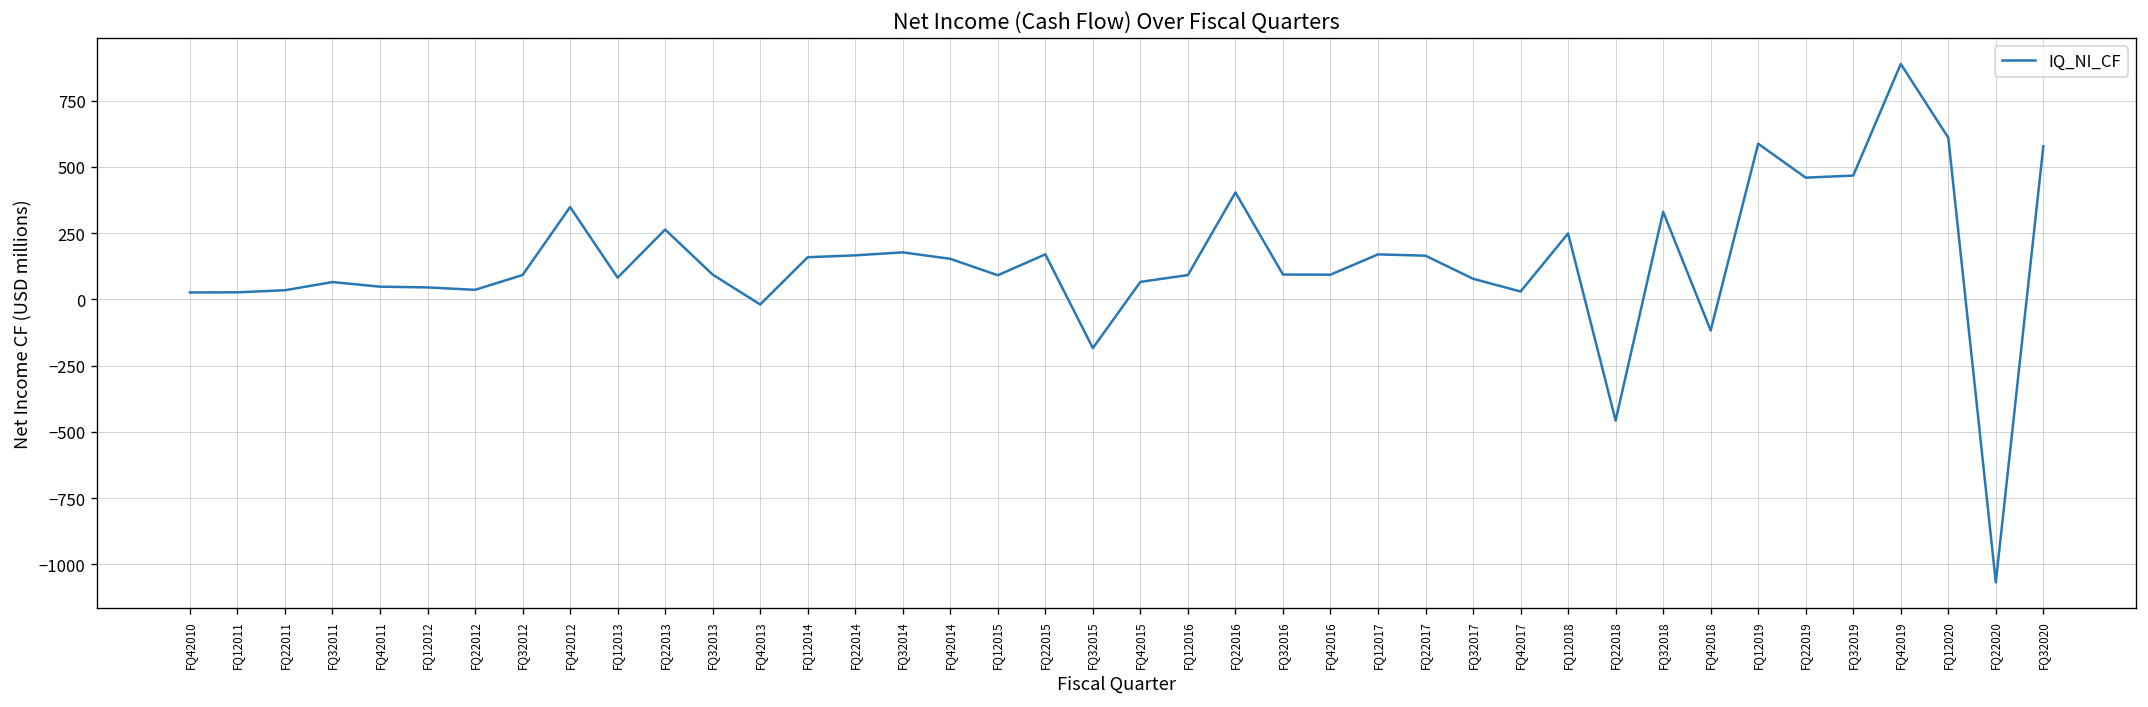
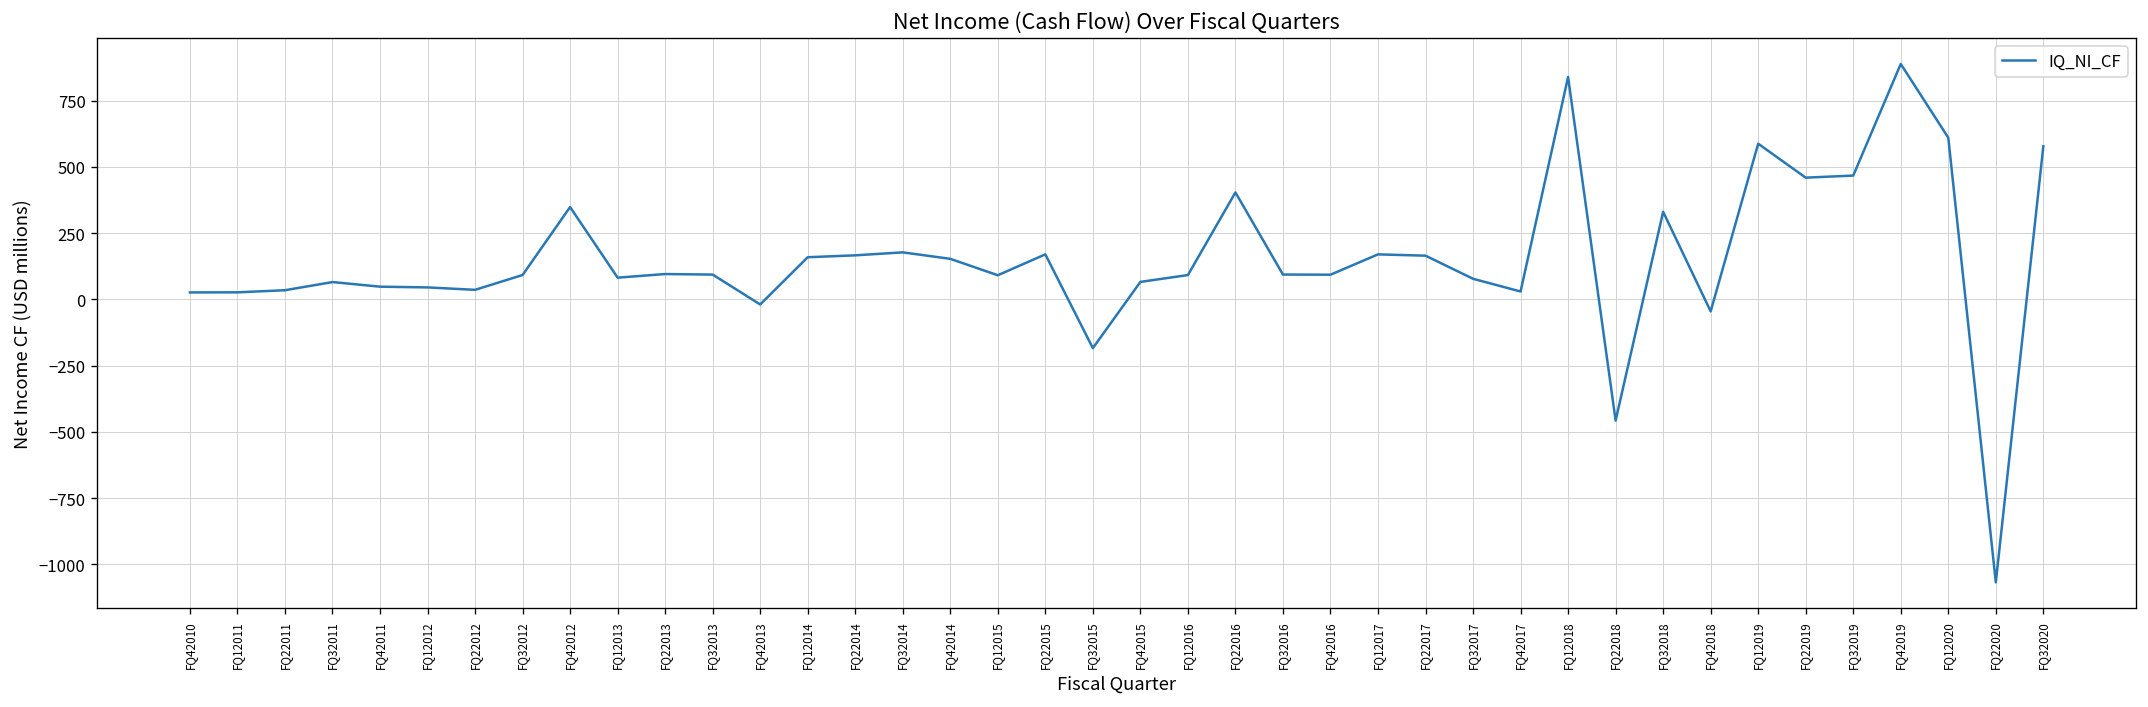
  {
    "FQ42010": 30,
    "FQ12011": 30,
    "FQ22011": 30,
    "FQ32011": 70,
    "FQ42011": 50,
    "FQ12012": 50,
    "FQ22012": 40,
    "FQ32012": 90,
    "FQ42012": 350,
    "FQ12013": 80,
-   "FQ22013": 260,
+   "FQ22013": 100,
    "FQ32013": 90,
    "FQ42013": -20,
    "FQ12014": 160,
    "FQ22014": 170,
    "FQ32014": 180,
    "FQ42014": 150,
    "FQ12015": 90,
    "FQ22015": 170,
    "FQ32015": -180,
    "FQ42015": 70,
    "FQ12016": 90,
    "FQ22016": 400,
    "FQ32016": 90,
    "FQ42016": 90,
    "FQ12017": 170,
    "FQ22017": 170,
    "FQ32017": 80,
    "FQ42017": 30,
-   "FQ12018": 250,
+   "FQ12018": 840,
    "FQ22018": -460,
    "FQ32018": 330,
-   "FQ42018": -120,
+   "FQ42018": -50,
    "FQ12019": 590,
    "FQ22019": 460,
    "FQ32019": 470,
    "FQ42019": 890,
    "FQ12020": 610,
    "FQ22020": -1070,
    "FQ32020": 580
  }
